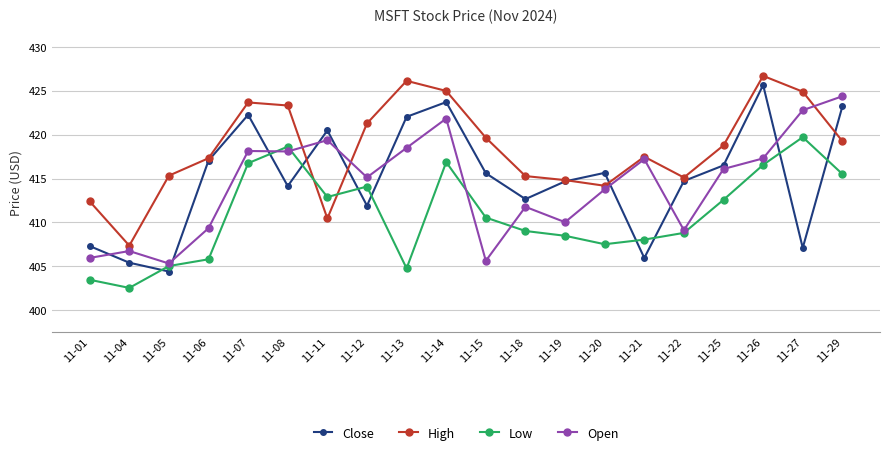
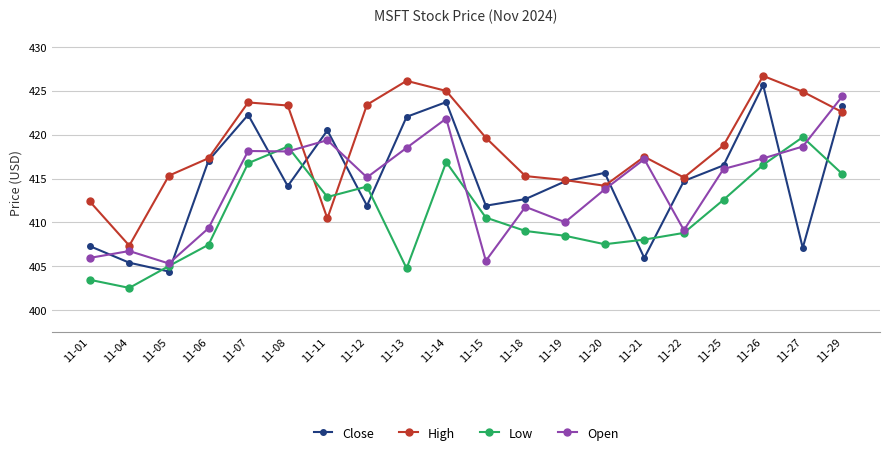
  {
    "Close": {
      "11-01": 407,
      "11-04": 405,
      "11-05": 404,
      "11-07": 422,
      "11-08": 414,
      "11-11": 420,
      "11-12": 412,
      "11-13": 422,
      "11-14": 424,
-     "11-15": 416,
+     "11-15": 412,
      "11-18": 413,
      "11-20": 416,
      "11-21": 406,
      "11-22": 415,
      "11-25": 417,
      "11-26": 426,
      "11-27": 407,
      "11-29": 423
    },
    "High": {
      "11-01": 412,
      "11-04": 407,
      "11-05": 415,
      "11-07": 424,
      "11-08": 423,
      "11-11": 410,
-     "11-12": 421,
+     "11-12": 423,
      "11-13": 426,
      "11-14": 425,
      "11-15": 420,
      "11-18": 415,
      "11-20": 414,
      "11-22": 415,
      "11-25": 419,
      "11-26": 427,
      "11-27": 425,
-     "11-29": 419
+     "11-29": 423
    },
    "Low": {
      "11-01": 403,
      "11-04": 403,
-     "11-06": 406,
+     "11-06": 407,
      "11-07": 417,
      "11-08": 419,
      "11-11": 413,
      "11-12": 414,
      "11-13": 405,
      "11-14": 417,
      "11-15": 411,
      "11-18": 409,
      "11-19": 408,
      "11-20": 408,
      "11-21": 408,
      "11-22": 409,
      "11-25": 413,
      "11-26": 417,
      "11-27": 420,
      "11-29": 416
    },
    "Open": {
      "11-01": 406,
      "11-04": 407,
      "11-06": 409,
      "11-07": 418,
      "11-08": 418,
      "11-11": 419,
      "11-12": 415,
      "11-13": 418,
      "11-14": 422,
      "11-15": 406,
      "11-18": 412,
      "11-19": 410,
      "11-20": 414,
      "11-22": 409,
      "11-25": 416,
      "11-26": 417,
-     "11-27": 423,
+     "11-27": 419,
      "11-29": 424
    }
  }
